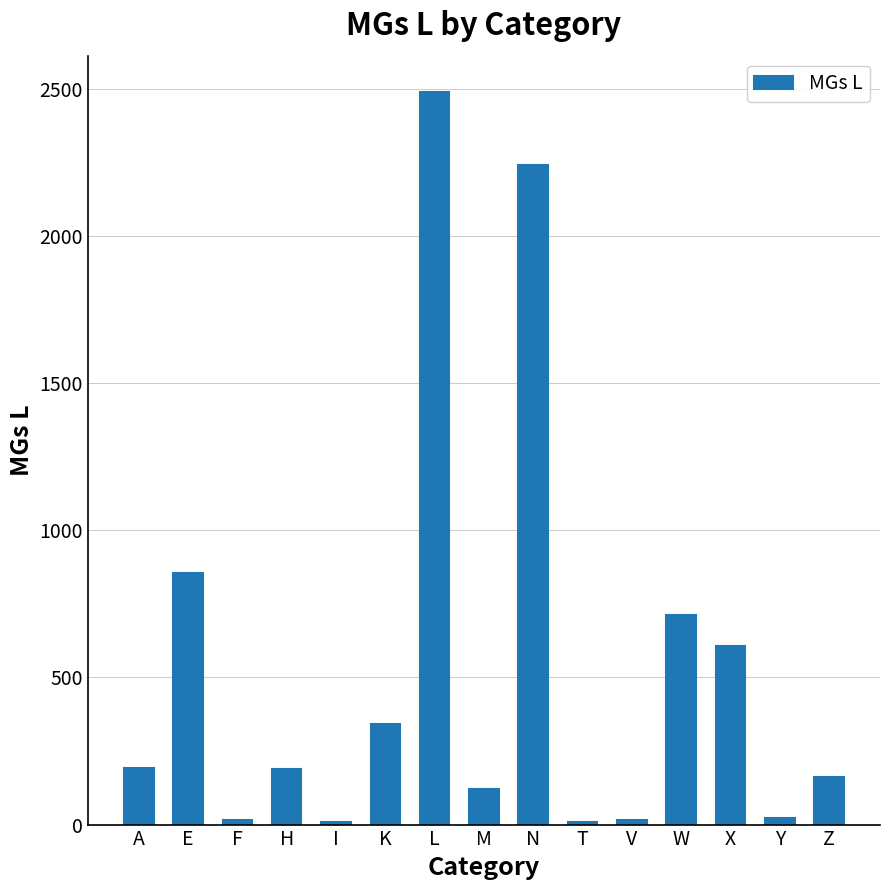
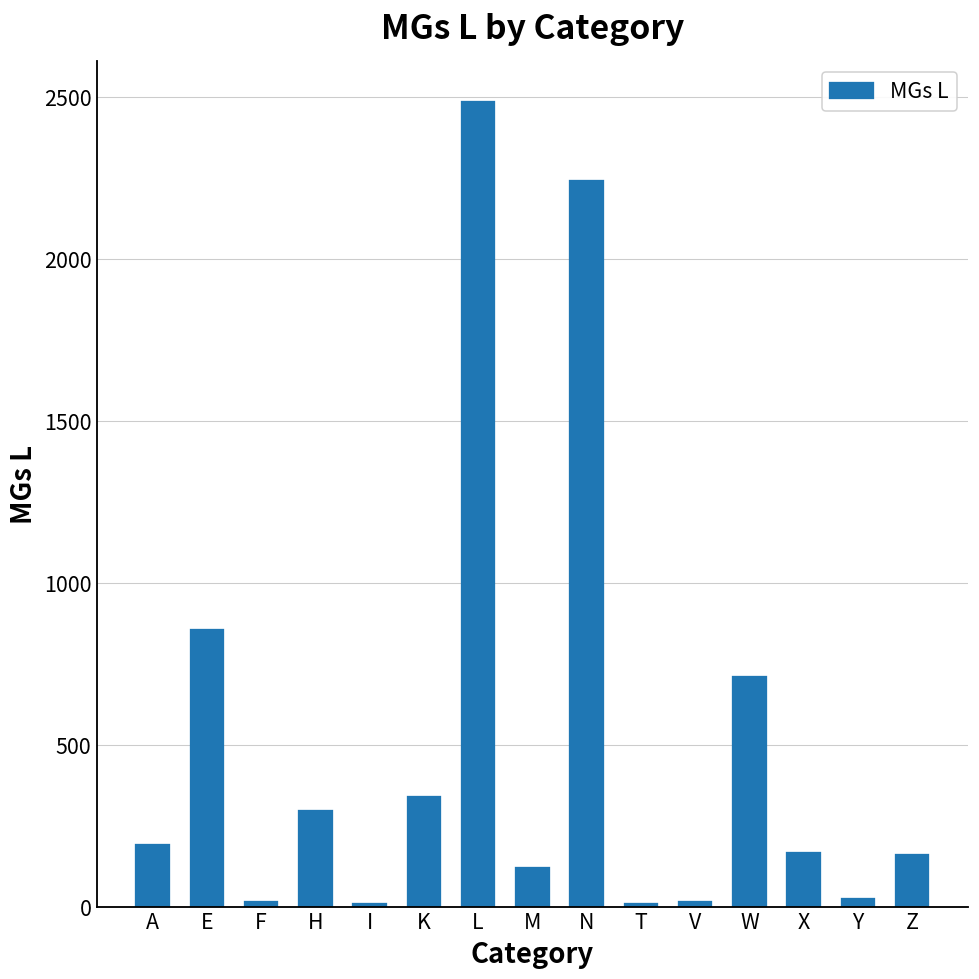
  {
    "A": 190,
    "E": 860,
    "F": 20,
-   "H": 190,
+   "H": 300,
    "K": 340,
    "L": 2490,
    "M": 120,
    "N": 2240,
    "V": 20,
    "W": 710,
-   "X": 610,
+   "X": 170,
    "Y": 20,
    "Z": 160
  }
